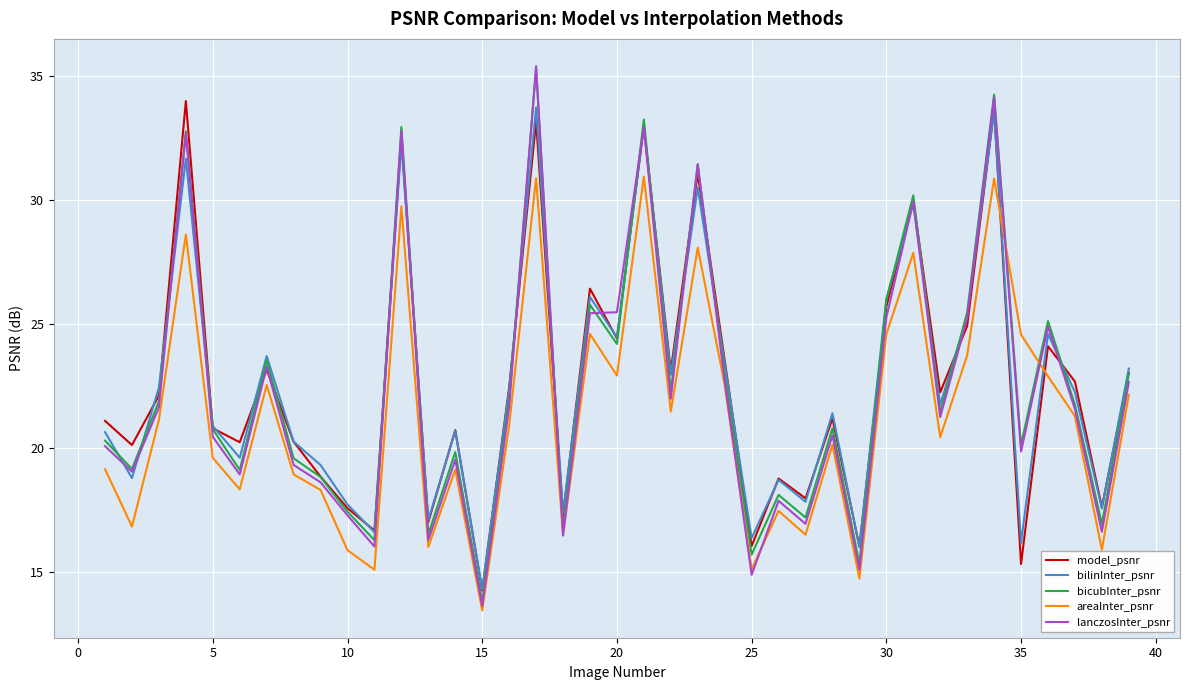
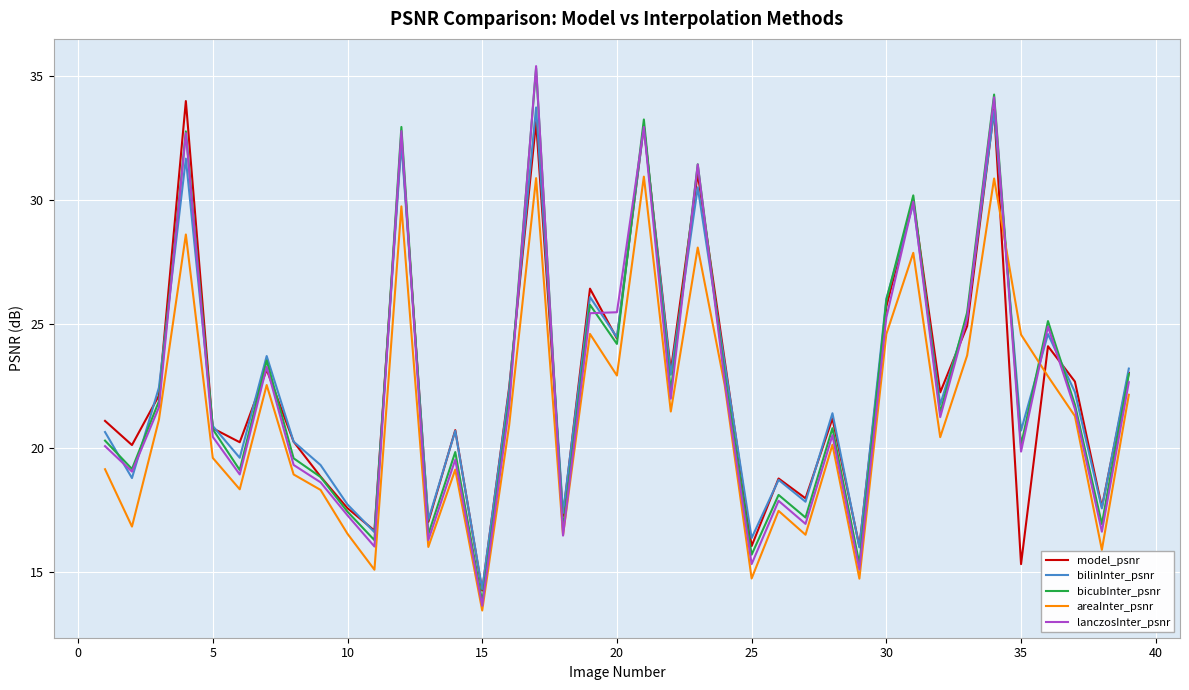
  {
    "model_psnr": {
      "10": 17.6,
      "25": 16.1,
      "30": 25.7,
      "35": 15.3
    },
    "bilinInter_psnr": {
      "10": 17.7,
      "25": 16.4,
-     "35": 16.2
+     "35": 20.7
    },
    "bicubInter_psnr": {
      "10": 17.4,
      "15": 13.8,
      "20": 24.2,
      "25": 15.7,
      "35": 20.1
    },
    "areaInter_psnr": {
      "5": 19.6,
-     "10": 15.9,
+     "10": 16.5,
      "15": 13.5,
      "20": 22.9,
-     "25": 15.1,
+     "25": 14.7,
      "30": 24.6,
      "35": 24.6
    },
    "lanczosInter_psnr": {
      "5": 20.5,
      "10": 17.3,
      "15": 13.6,
      "20": 25.5,
-     "25": 14.9,
+     "25": 15.3,
      "30": 25.3,
      "35": 19.9
    }
  }
